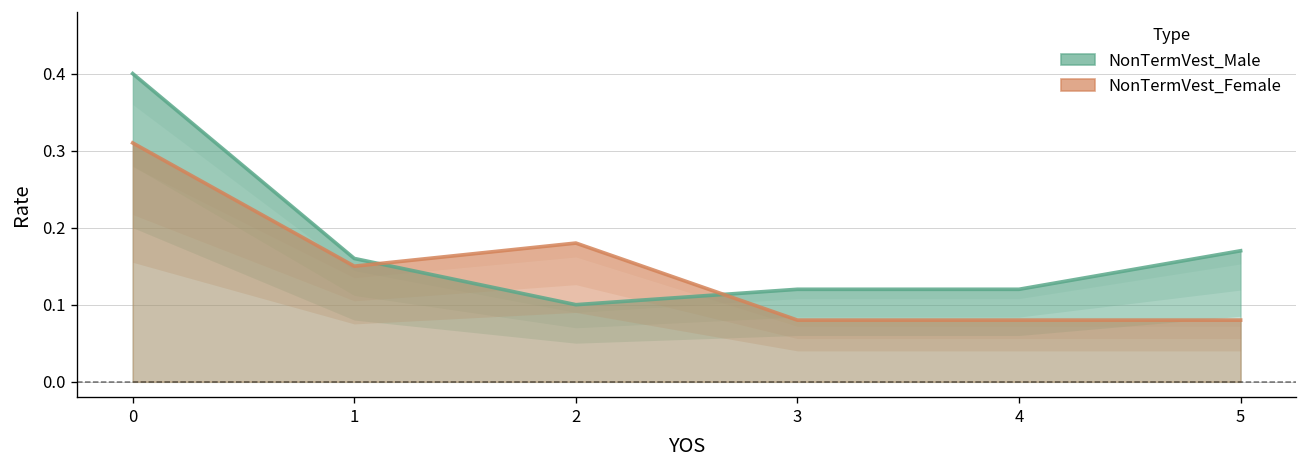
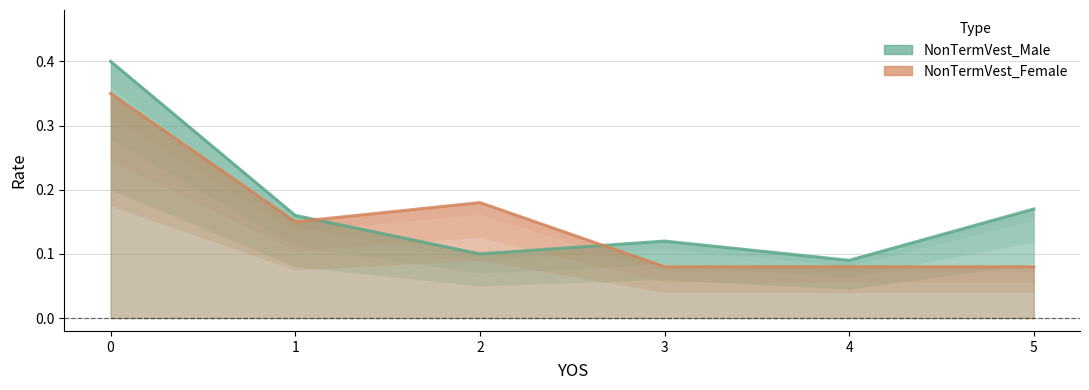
  {
    "NonTermVest_Male": {
      "0": 0.40,
      "1": 0.16,
      "2": 0.10,
      "3": 0.12,
-     "4": 0.12,
+     "4": 0.09,
      "5": 0.17
    },
    "NonTermVest_Female": {
-     "0": 0.31,
+     "0": 0.35,
      "1": 0.15,
      "2": 0.18,
      "3": 0.08,
      "4": 0.08,
      "5": 0.08
    }
  }
